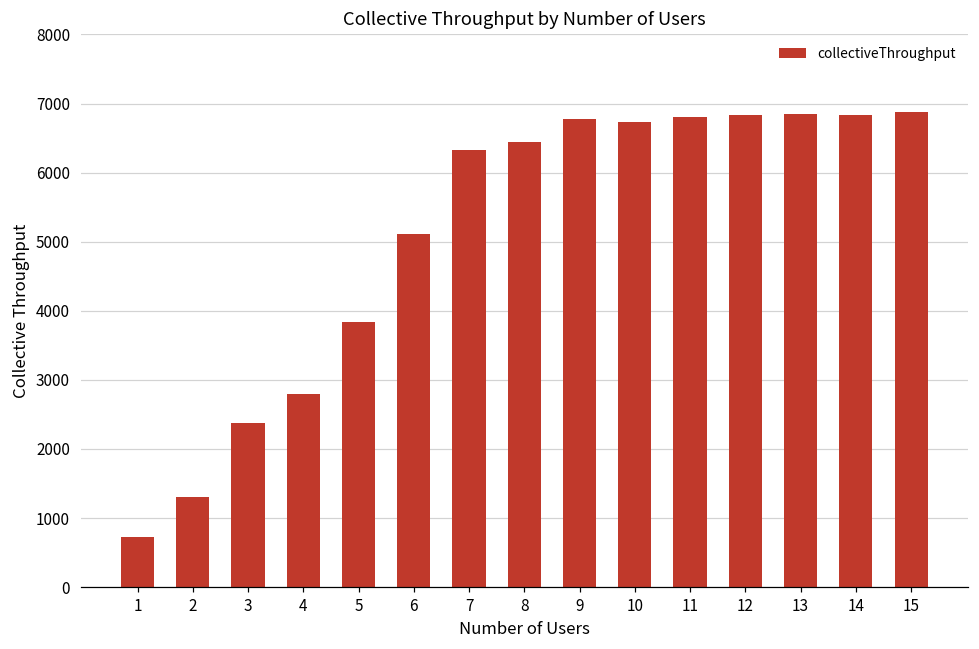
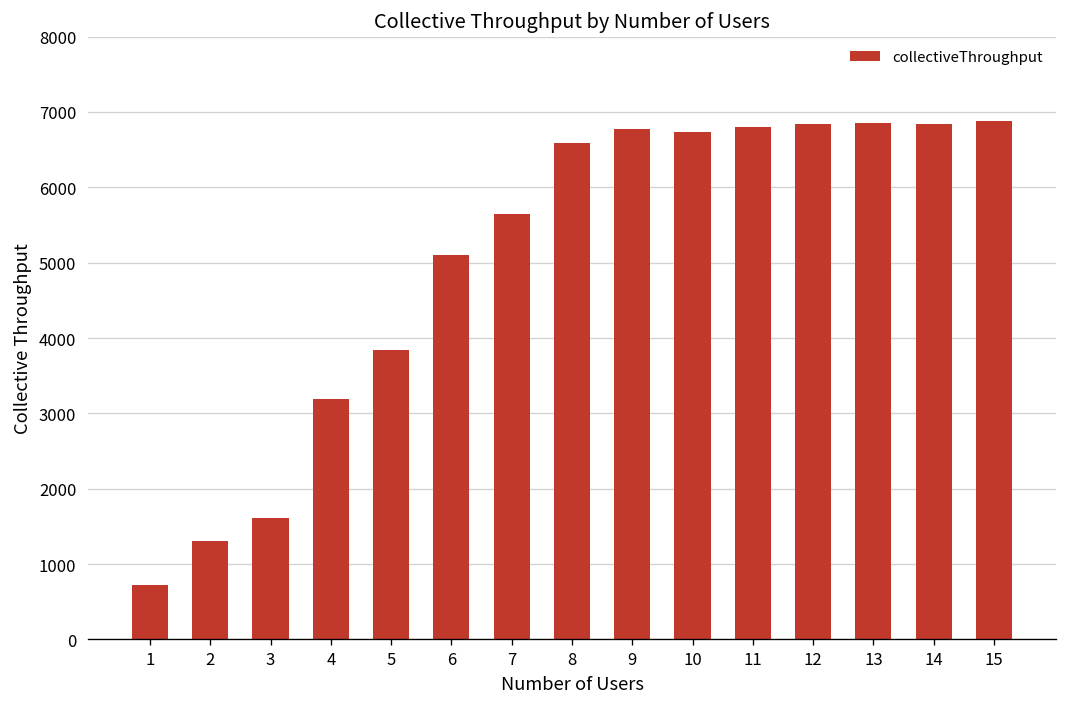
  {
    "1": 700,
    "2": 1300,
-   "3": 2400,
-   "4": 2800,
+   "3": 1600,
+   "4": 3200,
    "5": 3800,
    "6": 5100,
-   "7": 6300,
-   "8": 6400,
+   "7": 5600,
+   "8": 6600,
    "9": 6800,
    "10": 6700,
    "11": 6800,
    "12": 6800,
    "13": 6900,
    "14": 6800,
    "15": 6900
  }
